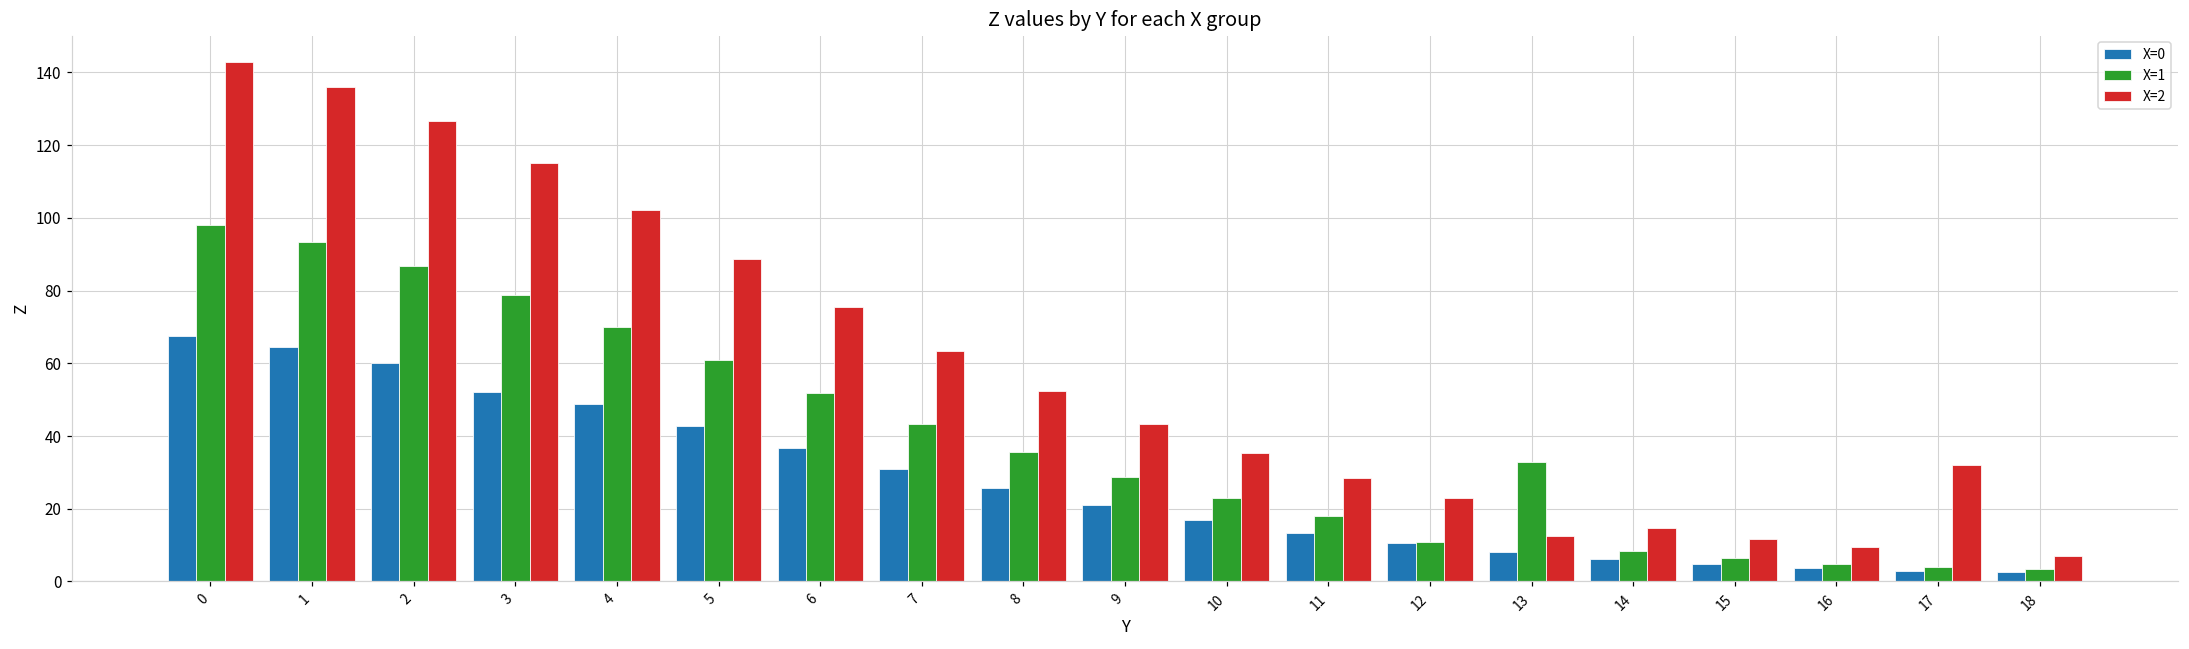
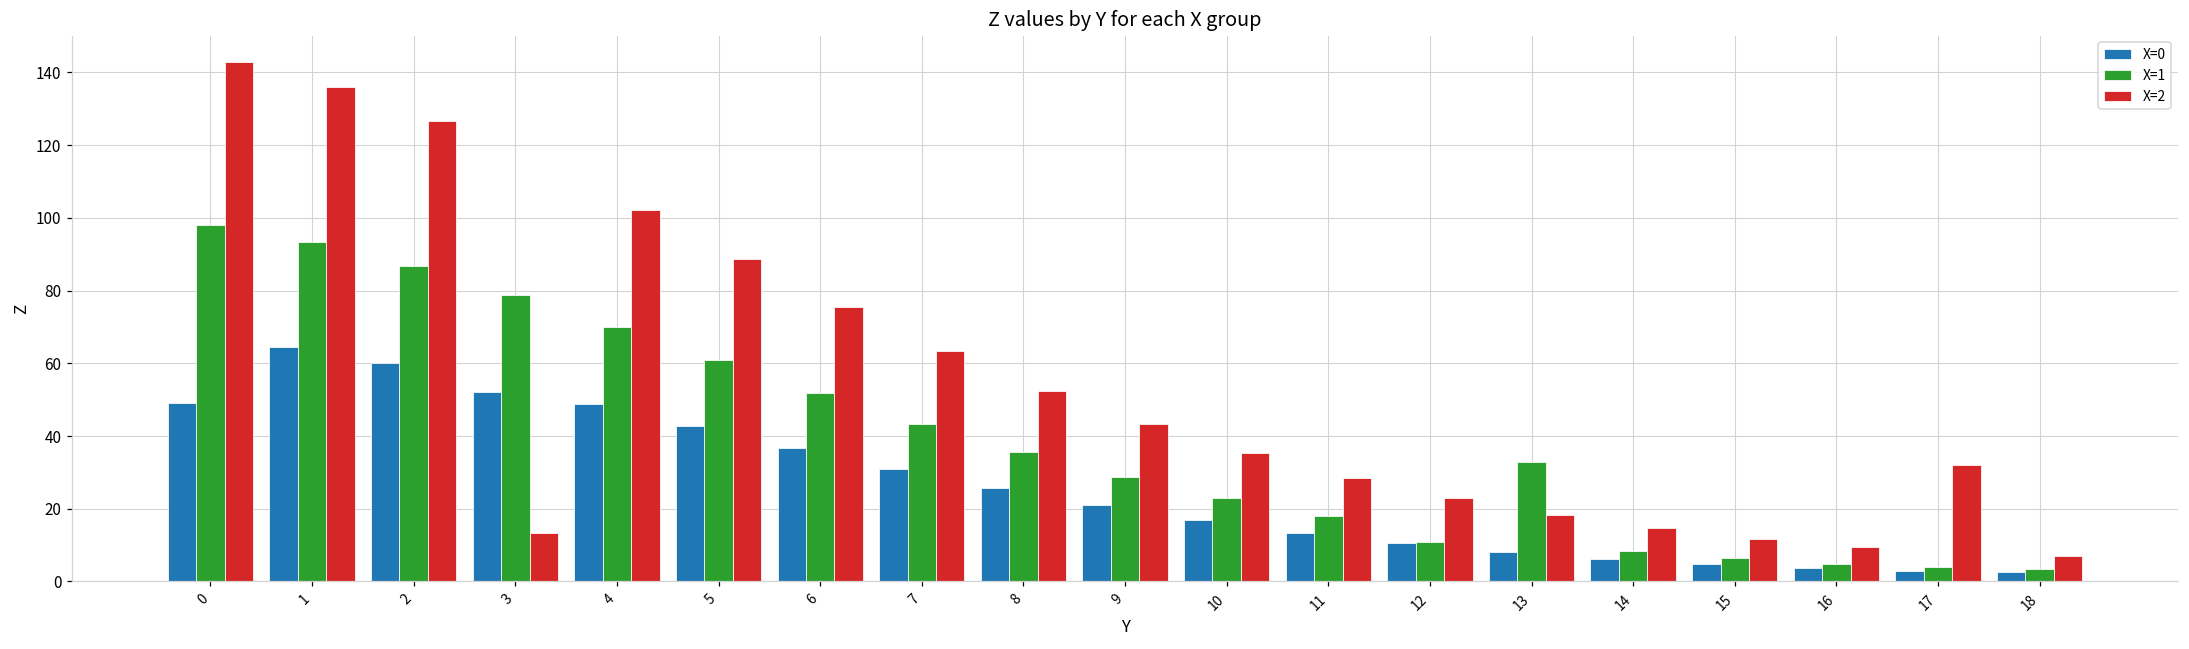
  {
    "X=0": {
-     "0": 68,
+     "0": 49,
      "1": 64,
      "2": 60,
      "3": 52,
      "4": 49,
      "5": 43,
      "6": 37,
      "7": 31,
      "8": 26,
      "9": 21,
      "10": 17,
      "11": 13,
      "12": 11,
      "13": 8,
      "14": 6,
      "15": 5,
      "16": 4,
      "17": 3,
      "18": 3
    },
    "X=1": {
      "0": 98,
      "1": 93,
      "2": 87,
      "3": 79,
      "4": 70,
      "5": 61,
      "6": 52,
      "7": 43,
      "8": 36,
      "9": 29,
      "10": 23,
      "11": 18,
      "12": 11,
      "13": 33,
      "14": 8,
      "15": 6,
      "16": 5,
      "17": 4,
      "18": 4
    },
    "X=2": {
      "0": 143,
      "1": 136,
      "2": 127,
-     "3": 115,
+     "3": 13,
      "4": 102,
      "5": 89,
      "6": 75,
      "7": 63,
      "8": 53,
      "9": 43,
      "10": 35,
      "11": 29,
      "12": 23,
-     "13": 12,
+     "13": 18,
      "14": 15,
      "15": 12,
      "16": 9,
      "17": 32,
      "18": 7
    }
  }
